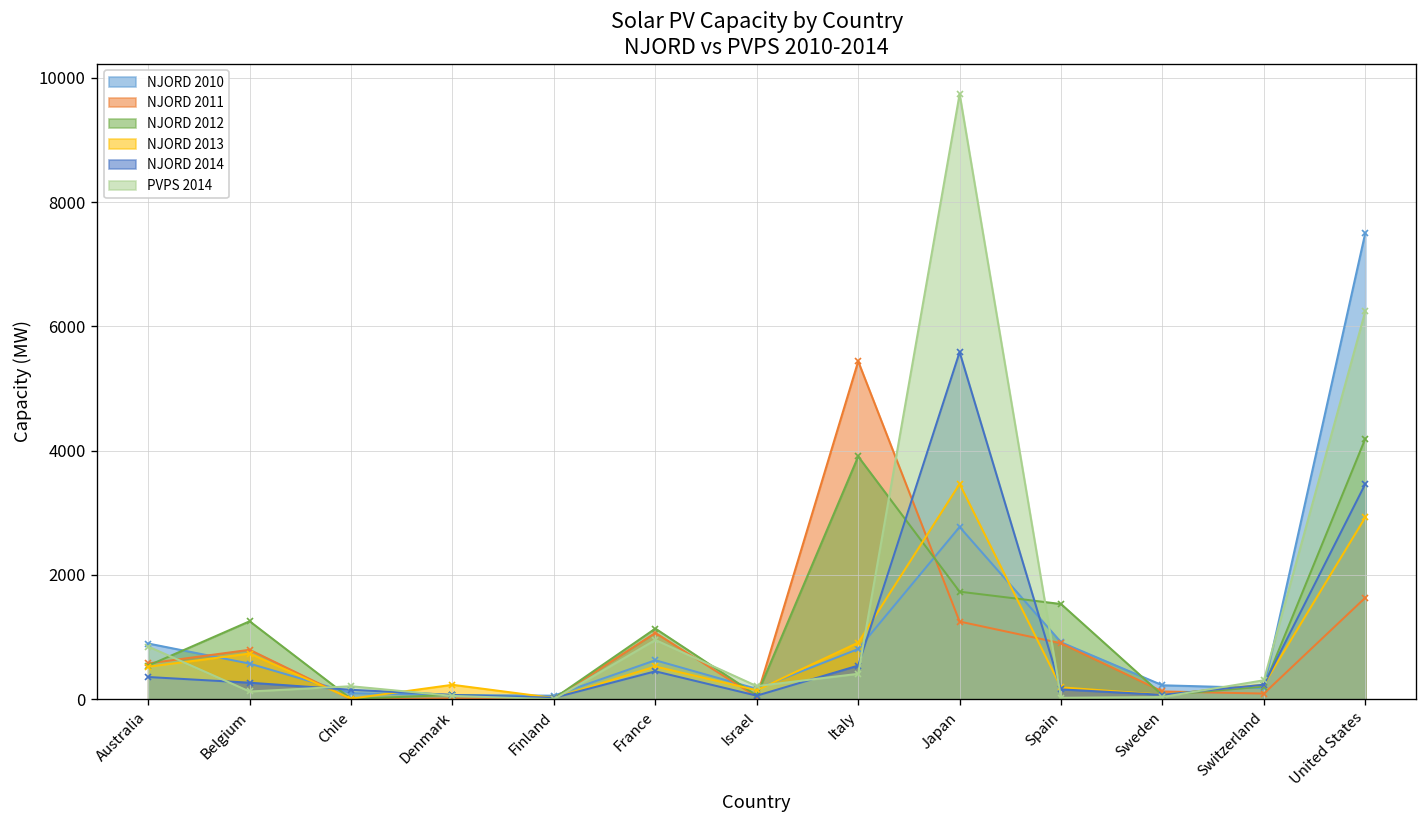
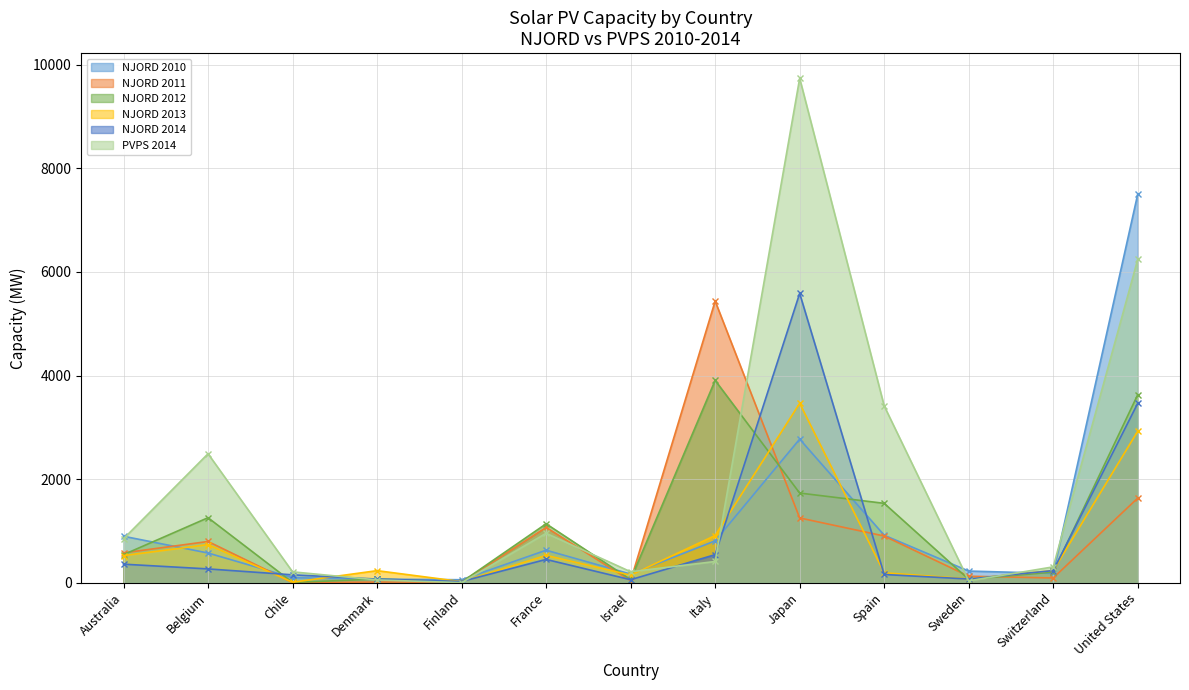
  {
    "NJORD 2011": {
      "Belgium": 800,
      "France": 1100,
      "Italy": 5400,
      "Japan": 1200,
      "Sweden": 100,
      "Switzerland": 100,
      "United States": 1600
    },
    "NJORD 2012": {
      "Belgium": 1300,
      "France": 1100,
      "Italy": 3900,
      "Japan": 1700,
      "Spain": 1500,
-     "United States": 4200
+     "United States": 3600
    },
    "NJORD 2013": {
      "Belgium": 700,
      "Denmark": 200,
      "France": 500,
      "Italy": 900,
      "Japan": 3500,
      "United States": 2900
    },
    "PVPS 2014": {
-     "Belgium": 100,
+     "Belgium": 2500,
      "Chile": 200,
      "France": 1000,
      "Italy": 400,
      "Japan": 9700,
-     "Spain": 0,
+     "Spain": 3400,
      "Switzerland": 300,
      "United States": 6200
    }
  }
